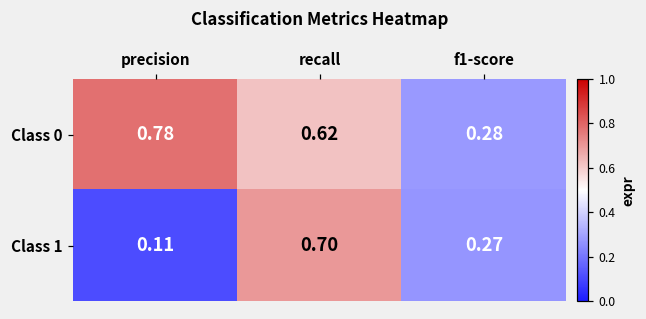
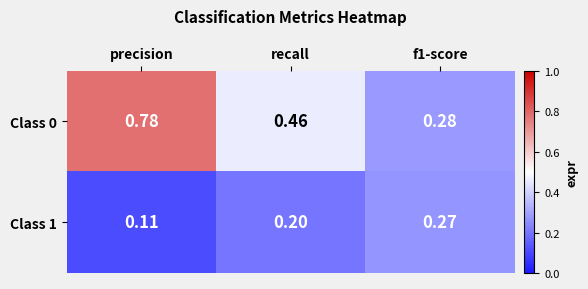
  {
    "Class 0": {
      "precision": 0.78,
-     "recall": 0.62,
+     "recall": 0.46,
      "f1-score": 0.28
    },
    "Class 1": {
      "precision": 0.11,
-     "recall": 0.70,
+     "recall": 0.20,
      "f1-score": 0.27
    }
  }
